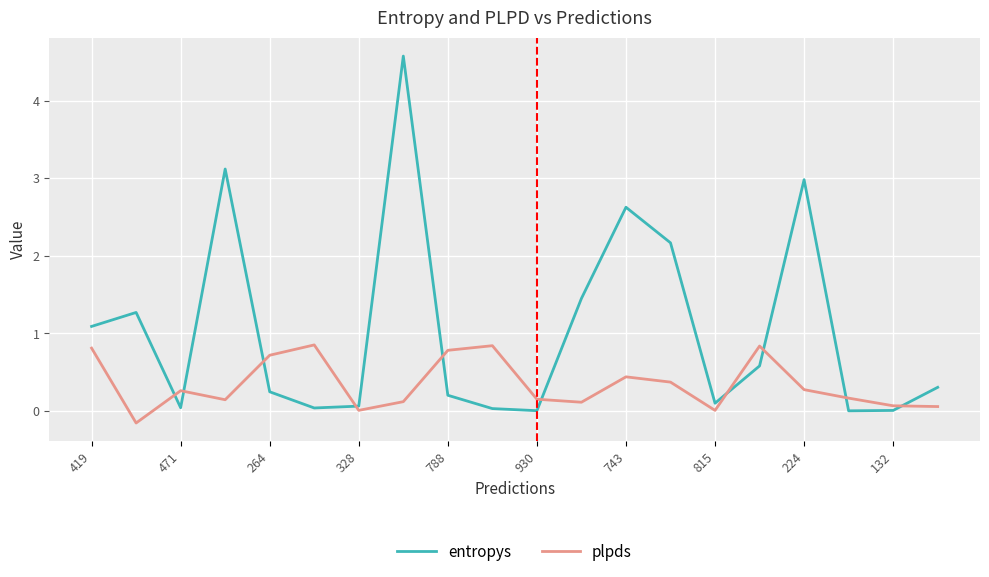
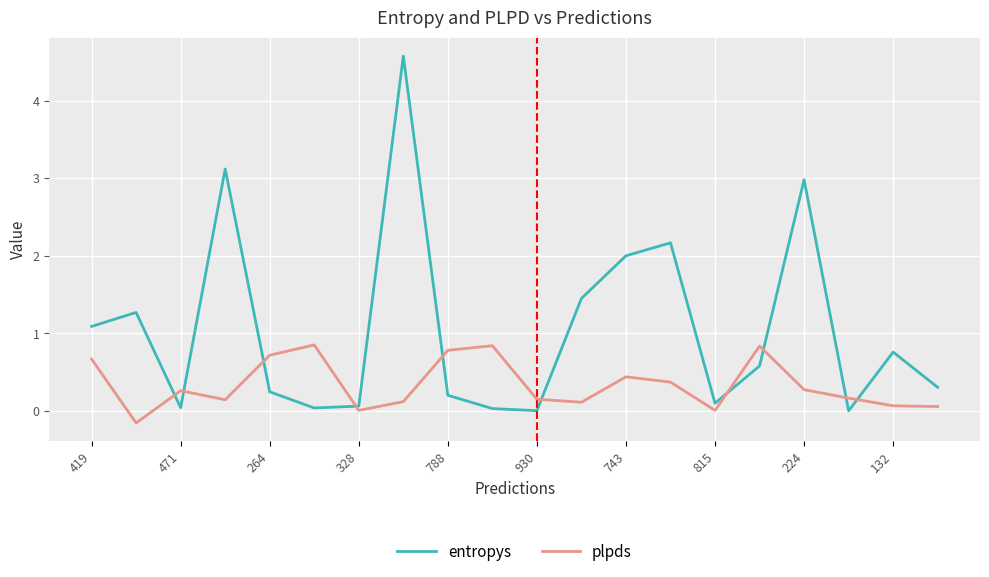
  {
    "entropys": {
      "419": 1.1,
      "471": 0.0,
      "264": 0.2,
      "328": 0.1,
      "788": 0.2,
      "930": 0.0,
-     "743": 2.6,
+     "743": 2.0,
      "815": 0.1,
      "224": 3.0,
-     "132": 0.0
+     "132": 0.8
    },
    "plpds": {
-     "419": 0.8,
+     "419": 0.7,
      "471": 0.3,
      "264": 0.7,
      "328": 0.0,
      "788": 0.8,
      "930": 0.2,
      "743": 0.4,
      "815": 0.0,
      "224": 0.3,
      "132": 0.1
    }
  }
